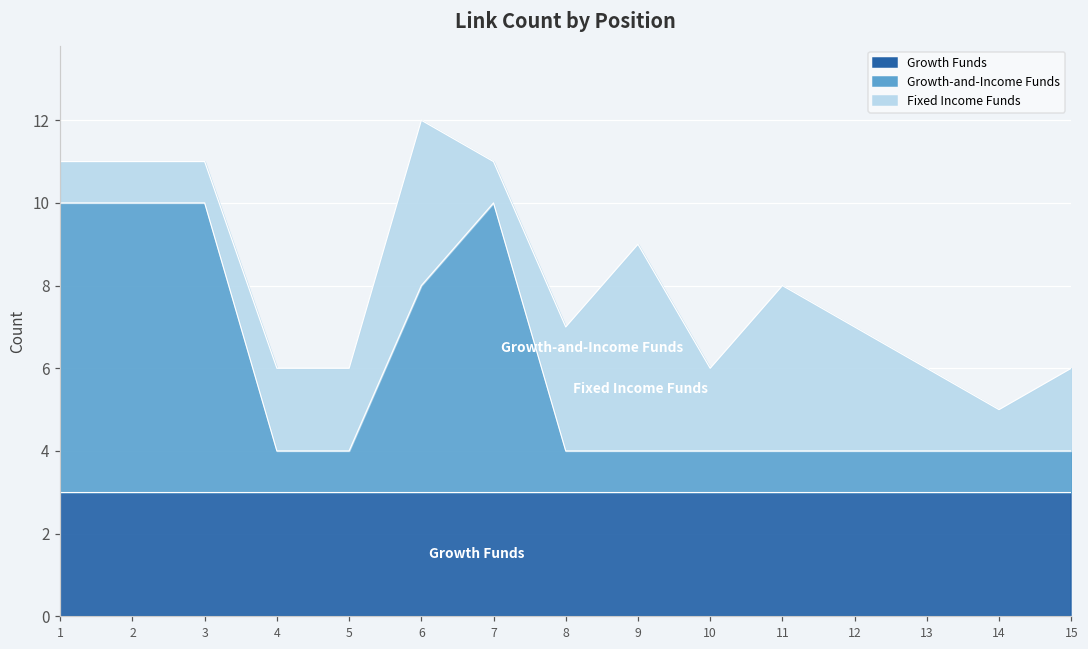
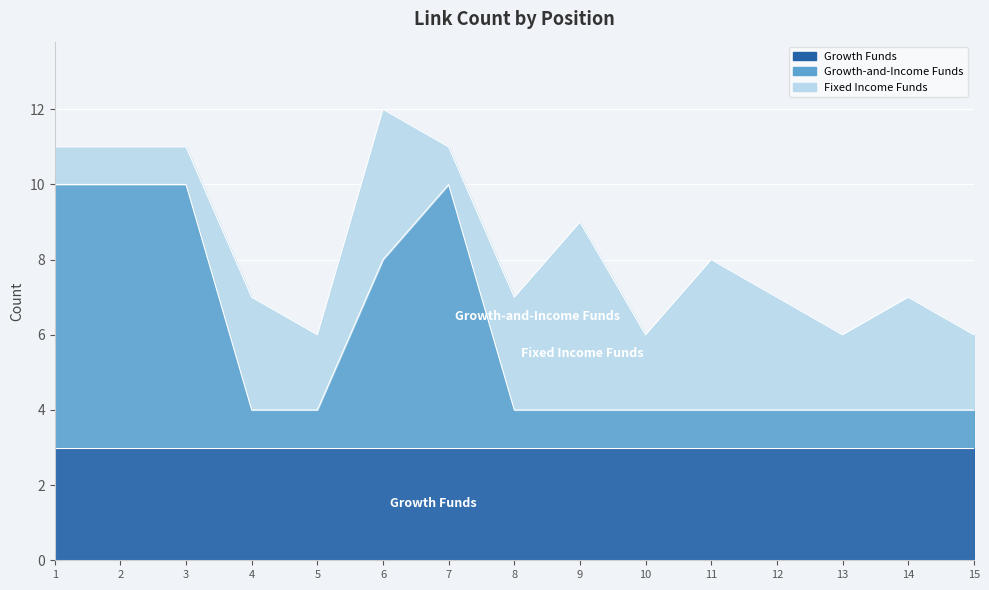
  {
    "Growth Funds": {
      "1": 3,
      "2": 3,
      "3": 3,
      "4": 3,
      "5": 3,
      "6": 3,
      "7": 3,
      "8": 3,
      "9": 3,
      "10": 3,
      "11": 3,
      "12": 3,
      "13": 3,
      "14": 3,
      "15": 3
    },
    "Growth-and-Income Funds": {
      "1": 7,
      "2": 7,
      "3": 7,
      "4": 1,
      "5": 1,
      "6": 5,
      "7": 7,
      "8": 1,
      "9": 1,
      "10": 1,
      "11": 1,
      "12": 1,
      "13": 1,
      "14": 1,
      "15": 1
    },
    "Fixed Income Funds": {
      "1": 1,
      "2": 1,
      "3": 1,
-     "4": 2,
+     "4": 3,
      "5": 2,
      "6": 4,
      "7": 1,
      "8": 3,
      "9": 5,
      "10": 2,
      "11": 4,
      "12": 3,
      "13": 2,
-     "14": 1,
+     "14": 3,
      "15": 2
    }
  }
